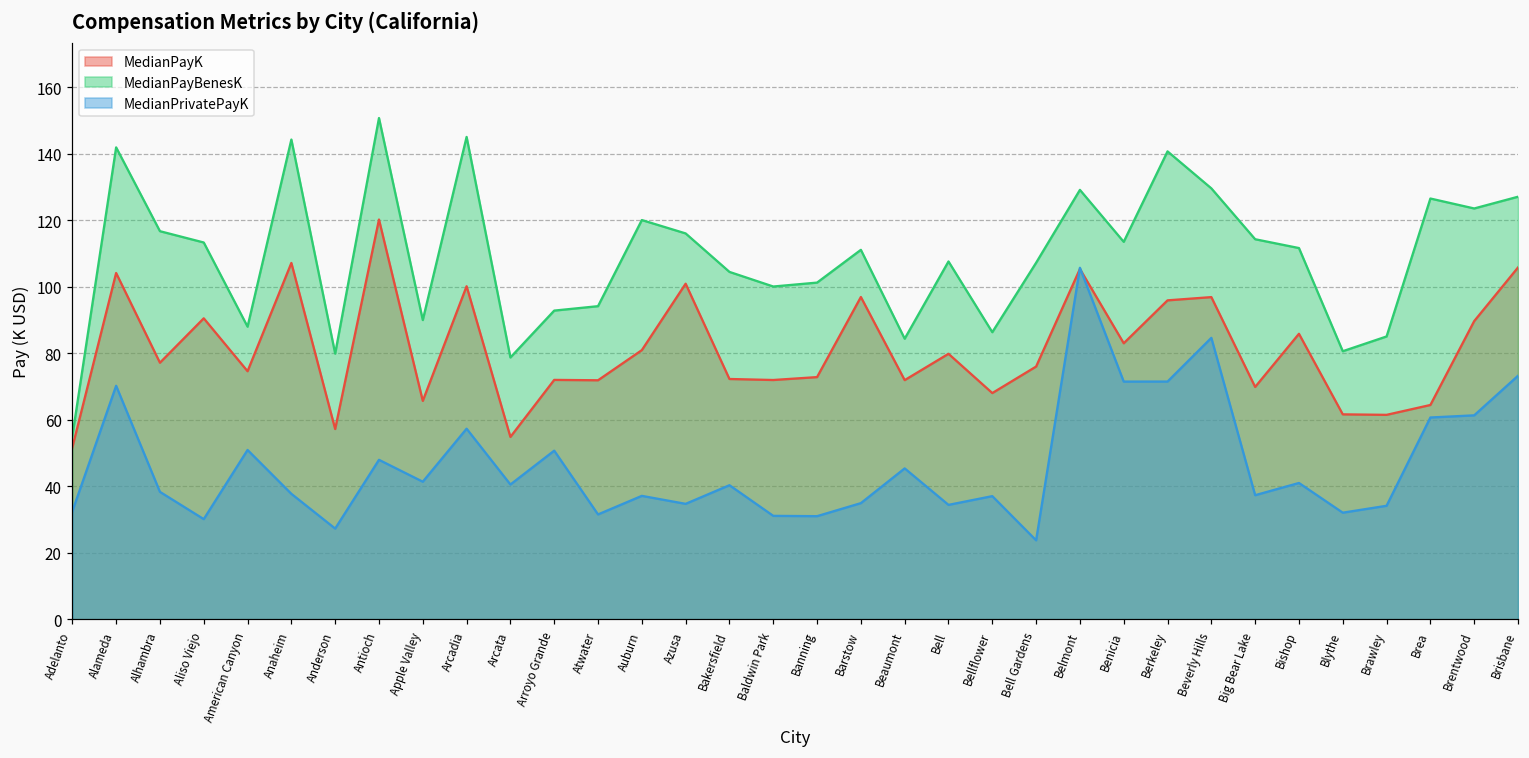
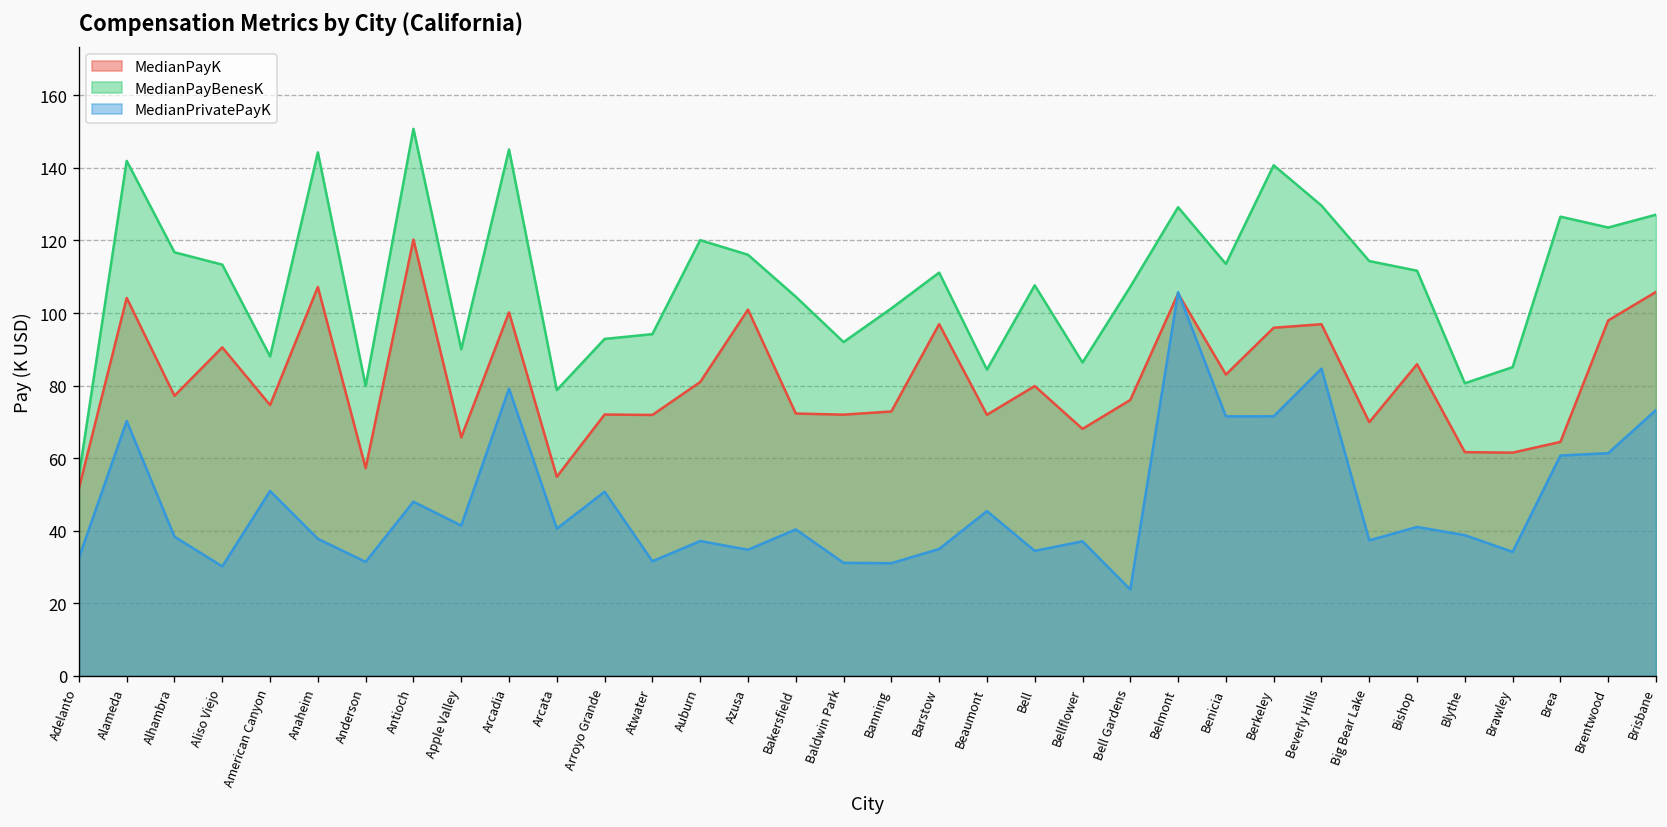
  {
    "MedianPayK": {
      "Adelanto": 52,
      "Alameda": 104,
      "Alhambra": 77,
      "Aliso Viejo": 91,
      "American Canyon": 75,
      "Anaheim": 107,
      "Anderson": 57,
      "Antioch": 120,
      "Apple Valley": 66,
      "Arcadia": 100,
      "Arcata": 55,
      "Arroyo Grande": 72,
      "Atwater": 72,
      "Auburn": 81,
      "Azusa": 101,
      "Bakersfield": 72,
      "Baldwin Park": 72,
      "Banning": 73,
      "Barstow": 97,
      "Beaumont": 72,
      "Bell": 80,
      "Bellflower": 68,
      "Bell Gardens": 76,
      "Benicia": 83,
      "Berkeley": 96,
      "Beverly Hills": 97,
      "Big Bear Lake": 70,
      "Bishop": 86,
      "Blythe": 62,
      "Brawley": 62,
      "Brea": 64,
-     "Brentwood": 90,
+     "Brentwood": 98,
      "Brisbane": 106
    },
    "MedianPayBenesK": {
      "Adelanto": 55,
      "Alameda": 142,
      "Alhambra": 117,
      "Aliso Viejo": 113,
      "American Canyon": 88,
      "Anaheim": 144,
      "Anderson": 80,
      "Antioch": 151,
      "Apple Valley": 90,
      "Arcadia": 145,
      "Arcata": 79,
      "Arroyo Grande": 93,
      "Atwater": 94,
      "Auburn": 120,
      "Azusa": 116,
      "Bakersfield": 104,
-     "Baldwin Park": 100,
+     "Baldwin Park": 92,
      "Banning": 101,
      "Barstow": 111,
      "Beaumont": 84,
      "Bell": 108,
      "Bellflower": 86,
      "Bell Gardens": 107,
      "Belmont": 129,
      "Benicia": 114,
      "Berkeley": 141,
      "Beverly Hills": 130,
      "Big Bear Lake": 114,
      "Bishop": 112,
      "Blythe": 81,
      "Brawley": 85,
      "Brea": 127,
      "Brentwood": 124,
      "Brisbane": 127
    },
    "MedianPrivatePayK": {
      "Adelanto": 33,
      "Alameda": 70,
      "Alhambra": 38,
      "Aliso Viejo": 30,
      "American Canyon": 51,
      "Anaheim": 38,
-     "Anderson": 27,
+     "Anderson": 31,
      "Antioch": 48,
      "Apple Valley": 41,
-     "Arcadia": 57,
+     "Arcadia": 79,
      "Arcata": 41,
      "Arroyo Grande": 51,
      "Atwater": 32,
      "Auburn": 37,
      "Azusa": 35,
      "Bakersfield": 40,
      "Baldwin Park": 31,
      "Banning": 31,
      "Barstow": 35,
      "Beaumont": 45,
      "Bell": 34,
      "Bellflower": 37,
      "Bell Gardens": 24,
      "Benicia": 72,
      "Berkeley": 72,
      "Beverly Hills": 85,
      "Big Bear Lake": 37,
      "Bishop": 41,
-     "Blythe": 32,
+     "Blythe": 39,
      "Brawley": 34,
      "Brea": 61,
      "Brentwood": 61,
      "Brisbane": 73
    }
  }
